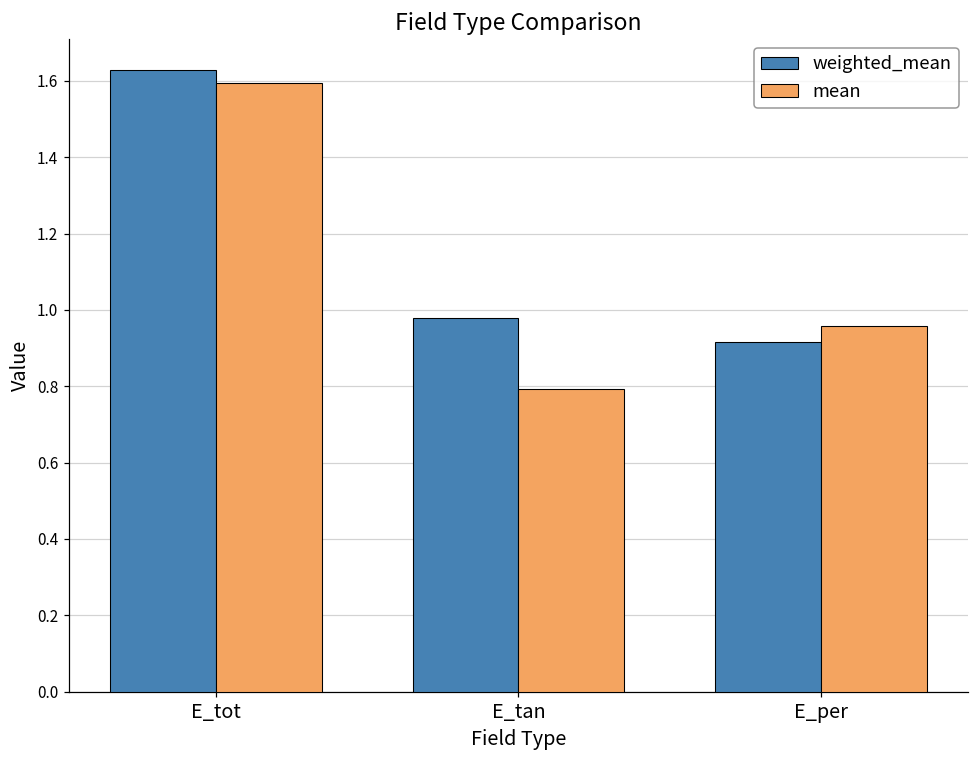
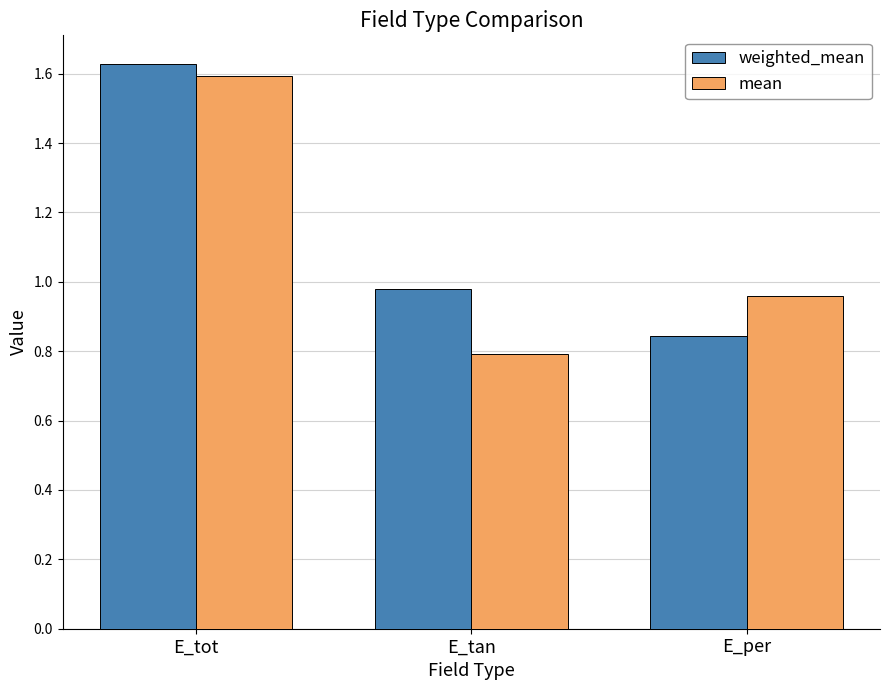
  {
    "weighted_mean": {
      "E_tot": 1.63,
      "E_tan": 0.98,
-     "E_per": 0.92
+     "E_per": 0.84
    },
    "mean": {
      "E_tot": 1.59,
      "E_tan": 0.79,
      "E_per": 0.96
    }
  }
